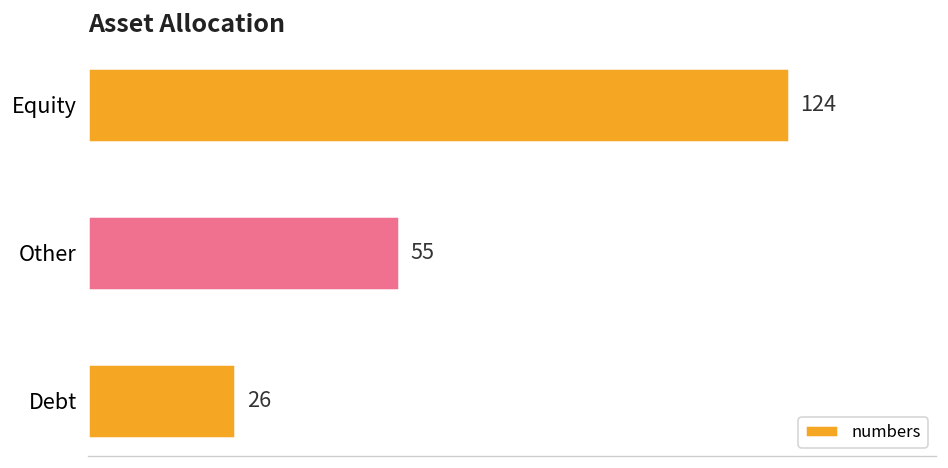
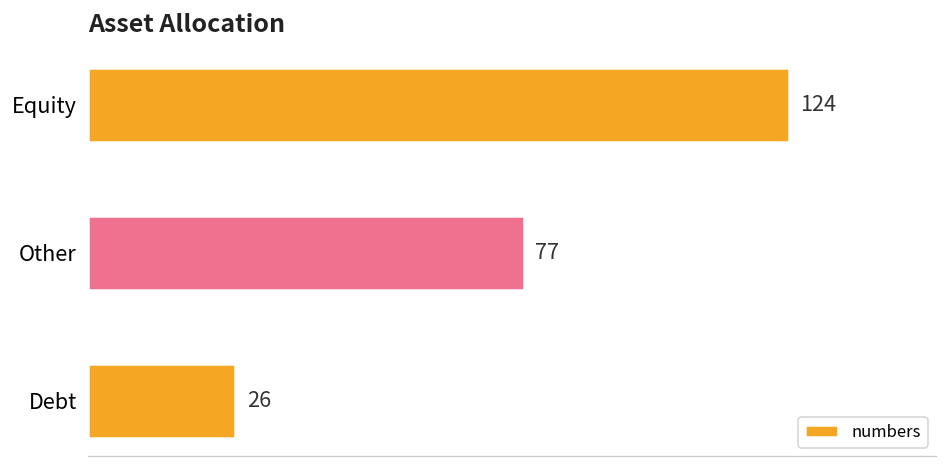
  {
    "Equity": 124,
-   "Other": 55,
+   "Other": 77,
    "Debt": 26
  }
